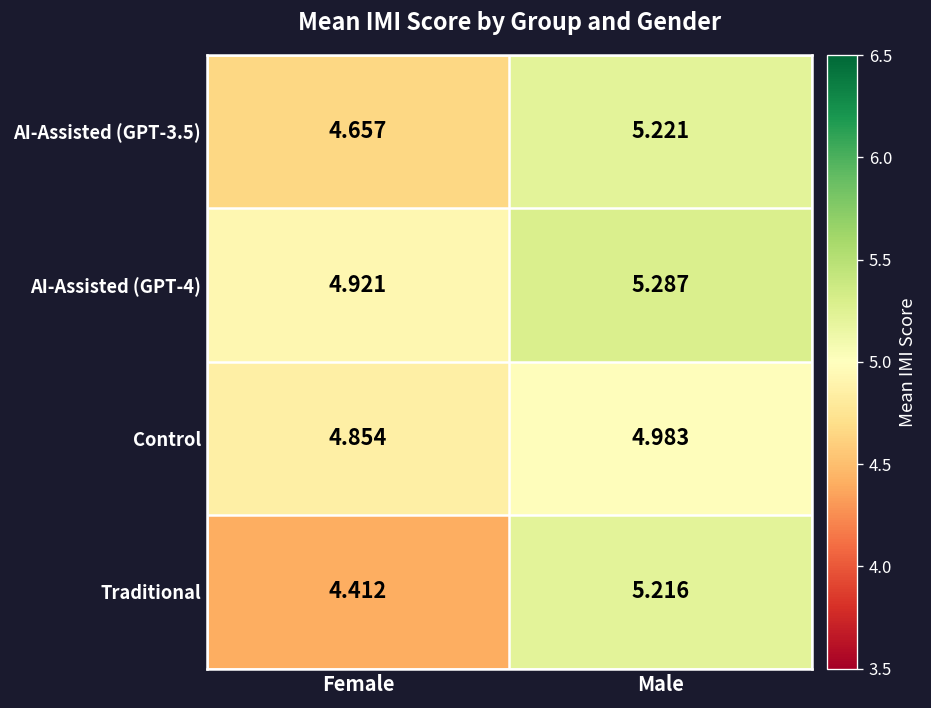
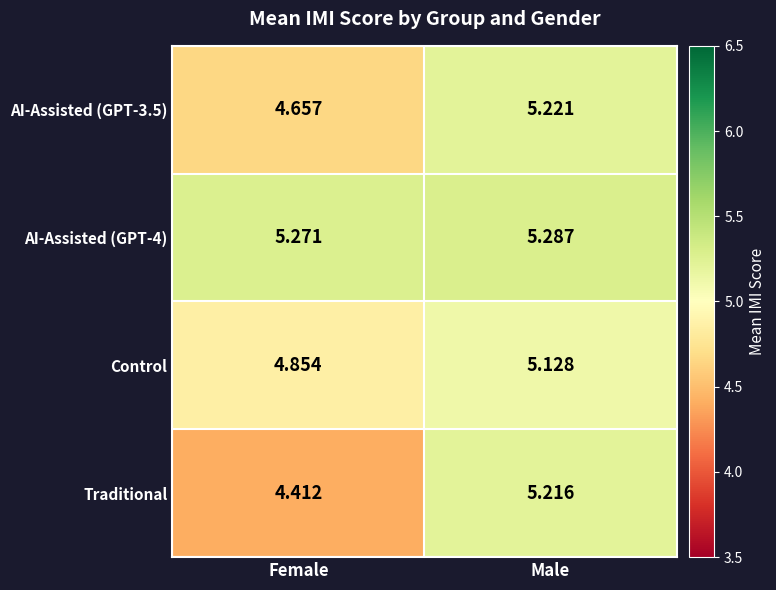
  {
    "AI-Assisted (GPT-3.5)": {
      "Female": 4.657,
      "Male": 5.221
    },
    "AI-Assisted (GPT-4)": {
-     "Female": 4.921,
+     "Female": 5.271,
      "Male": 5.287
    },
    "Control": {
      "Female": 4.854,
-     "Male": 4.983
+     "Male": 5.128
    },
    "Traditional": {
      "Female": 4.412,
      "Male": 5.216
    }
  }
